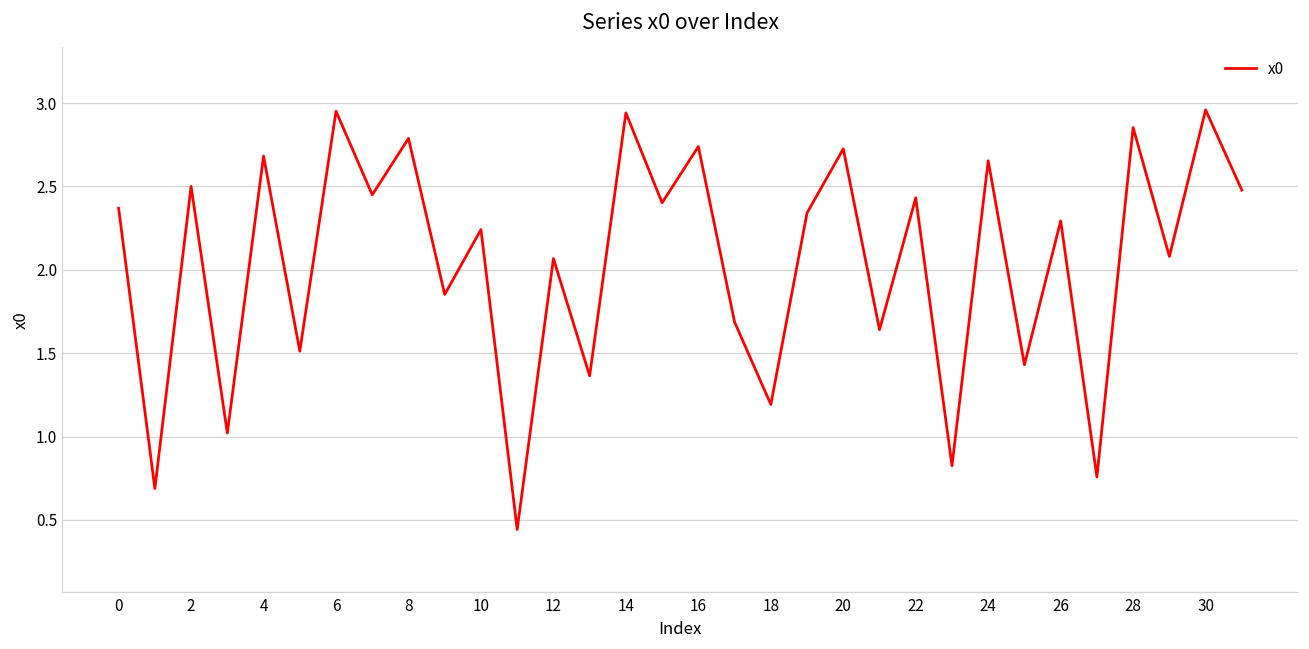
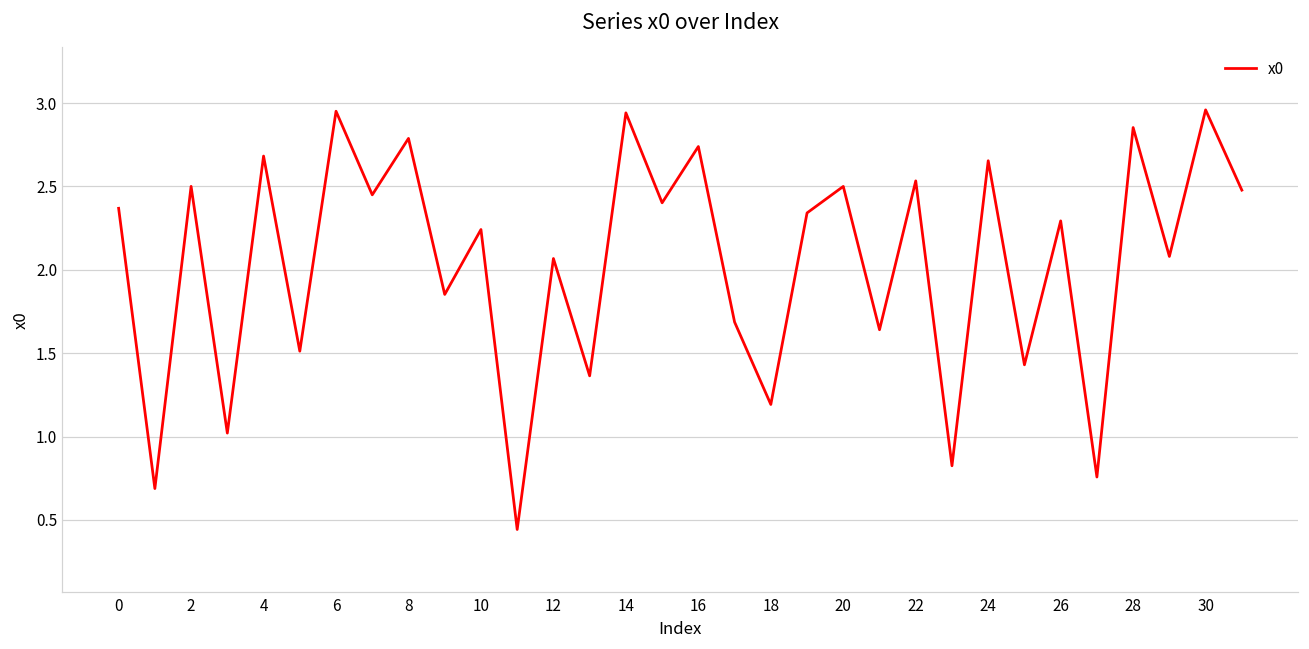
  {
    "0": 2.37,
    "2": 2.50,
    "4": 2.68,
    "6": 2.95,
    "8": 2.79,
    "10": 2.24,
    "12": 2.07,
    "14": 2.94,
    "16": 2.74,
    "18": 1.19,
-   "20": 2.73,
-   "22": 2.43,
+   "20": 2.50,
+   "22": 2.53,
    "24": 2.65,
    "26": 2.29,
    "28": 2.85,
    "30": 2.96
  }
